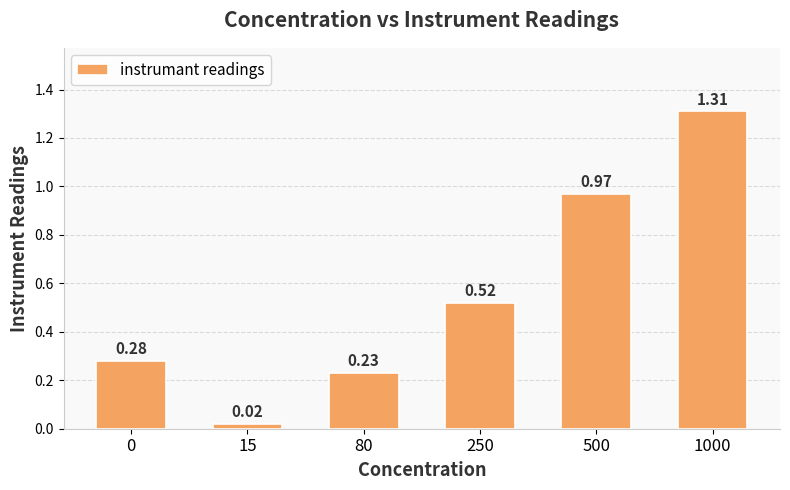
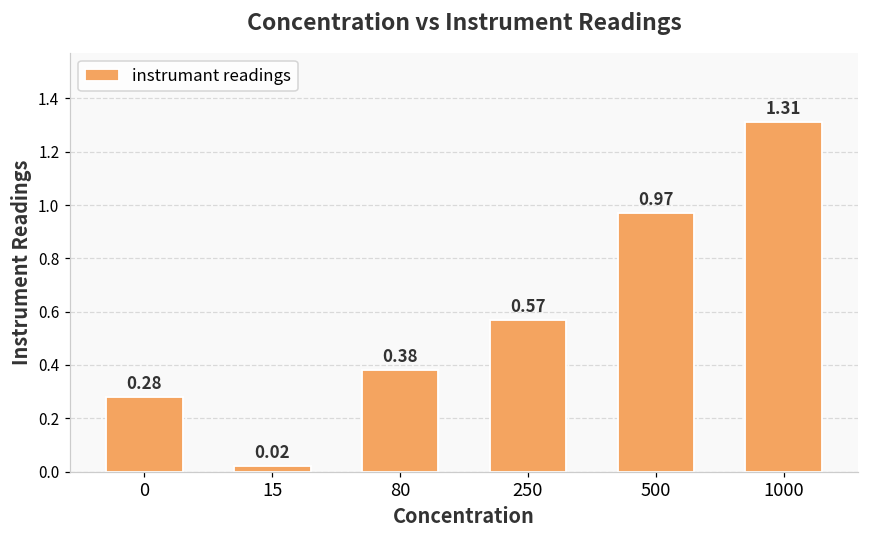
  {
    "0": 0.28,
    "15": 0.02,
-   "80": 0.23,
-   "250": 0.52,
+   "80": 0.38,
+   "250": 0.57,
    "500": 0.97,
    "1000": 1.31
  }
